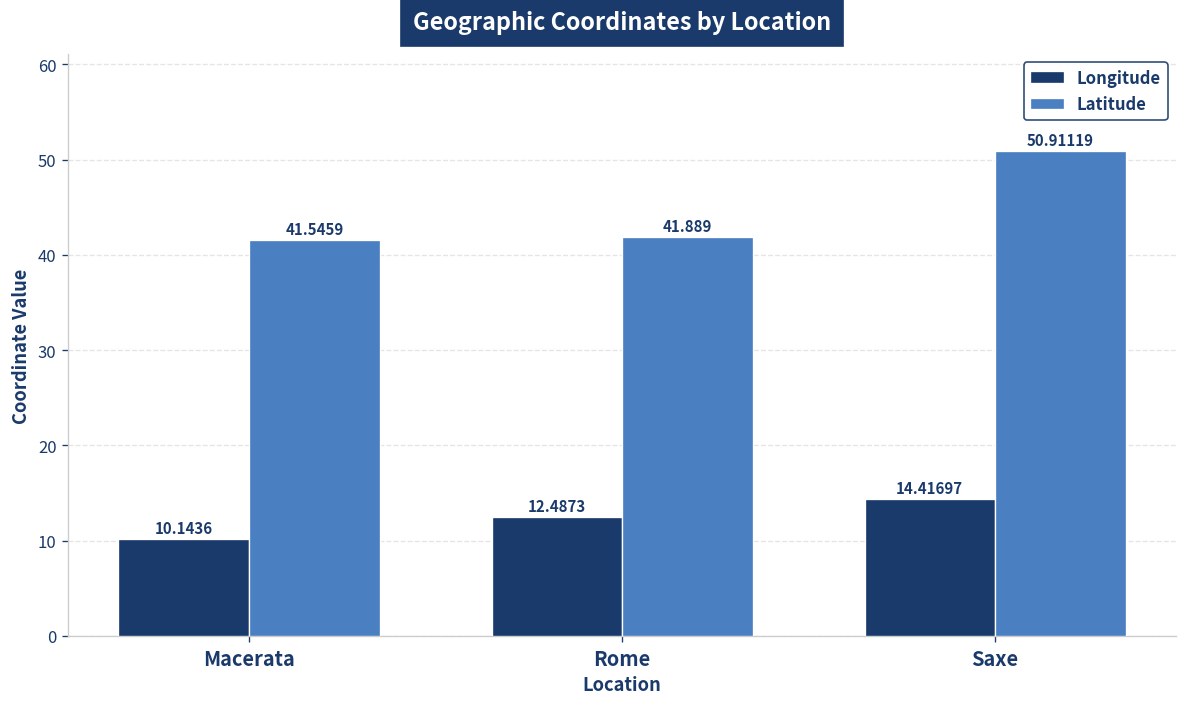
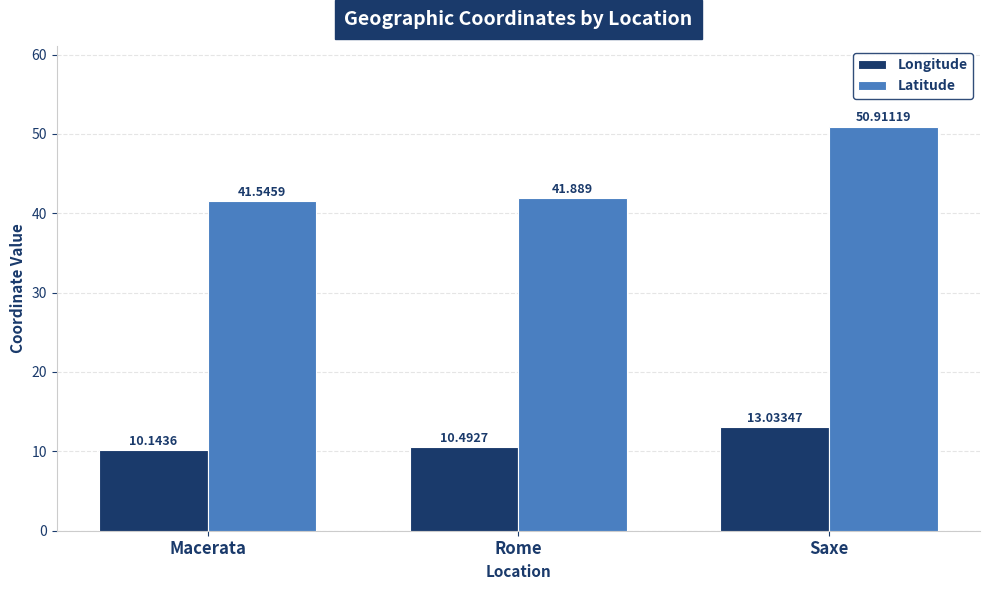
  {
    "Longitude": {
      "Macerata": 10.1436,
-     "Rome": 12.4873,
-     "Saxe": 14.41697
+     "Rome": 10.4927,
+     "Saxe": 13.03347
    },
    "Latitude": {
      "Macerata": 41.5459,
      "Rome": 41.889,
      "Saxe": 50.91119
    }
  }
